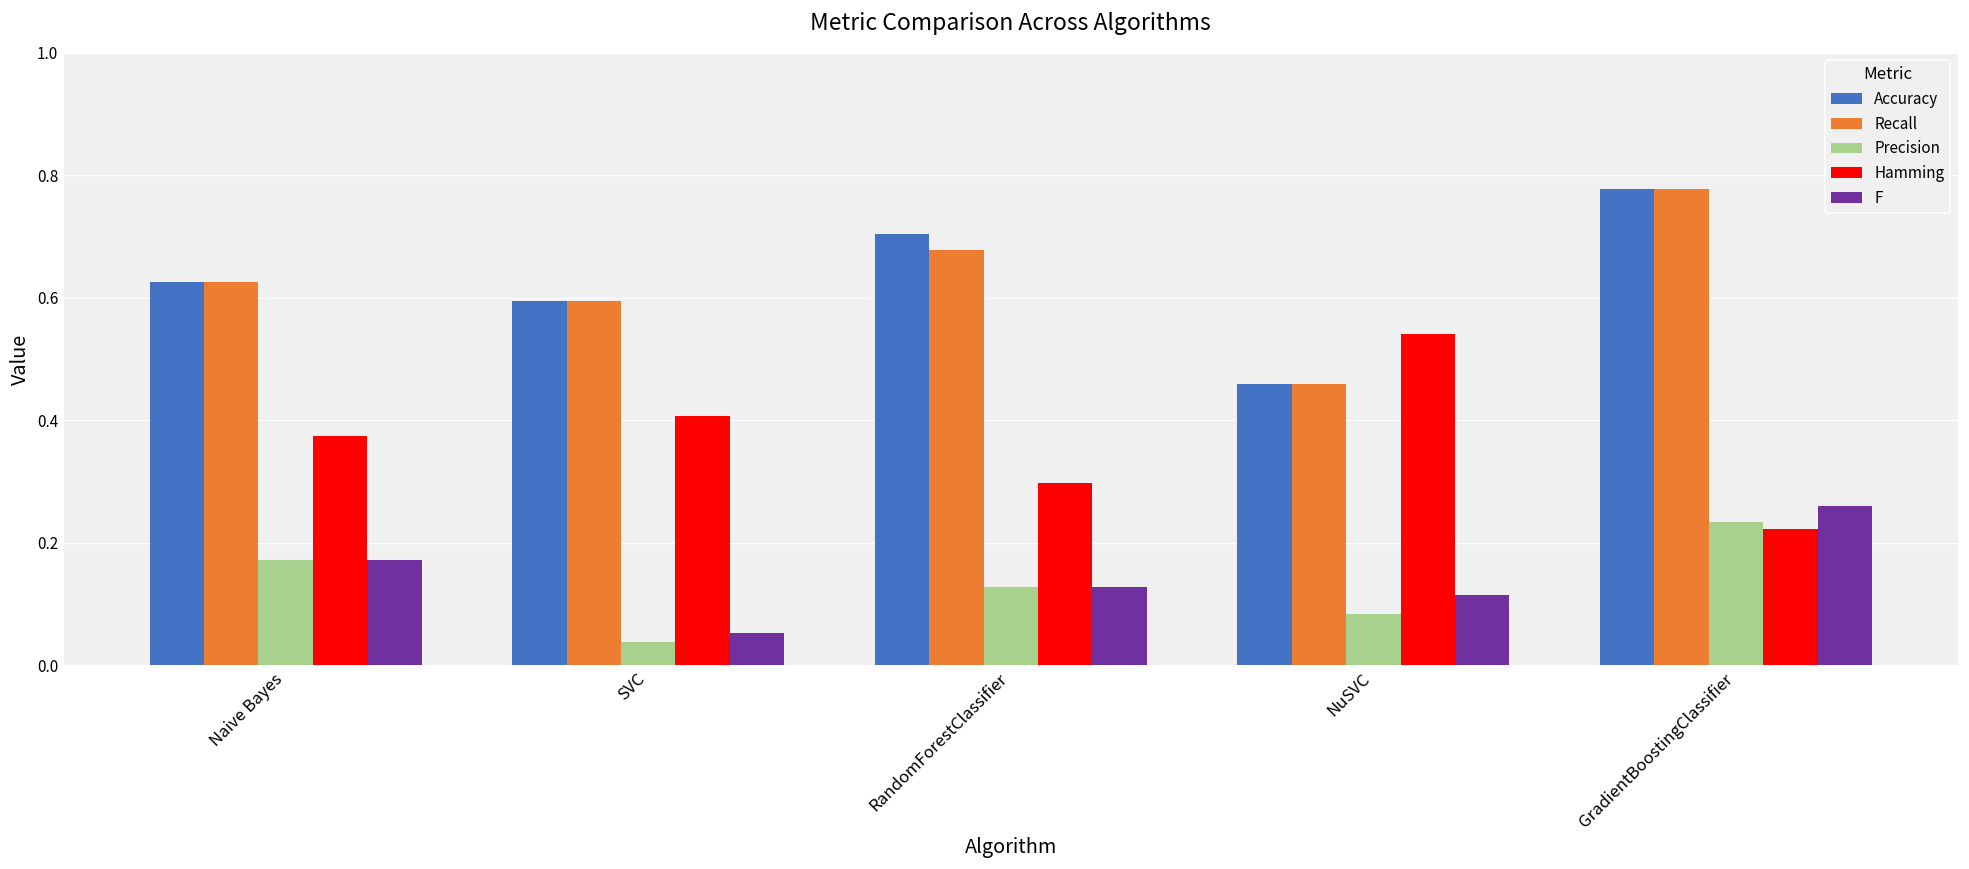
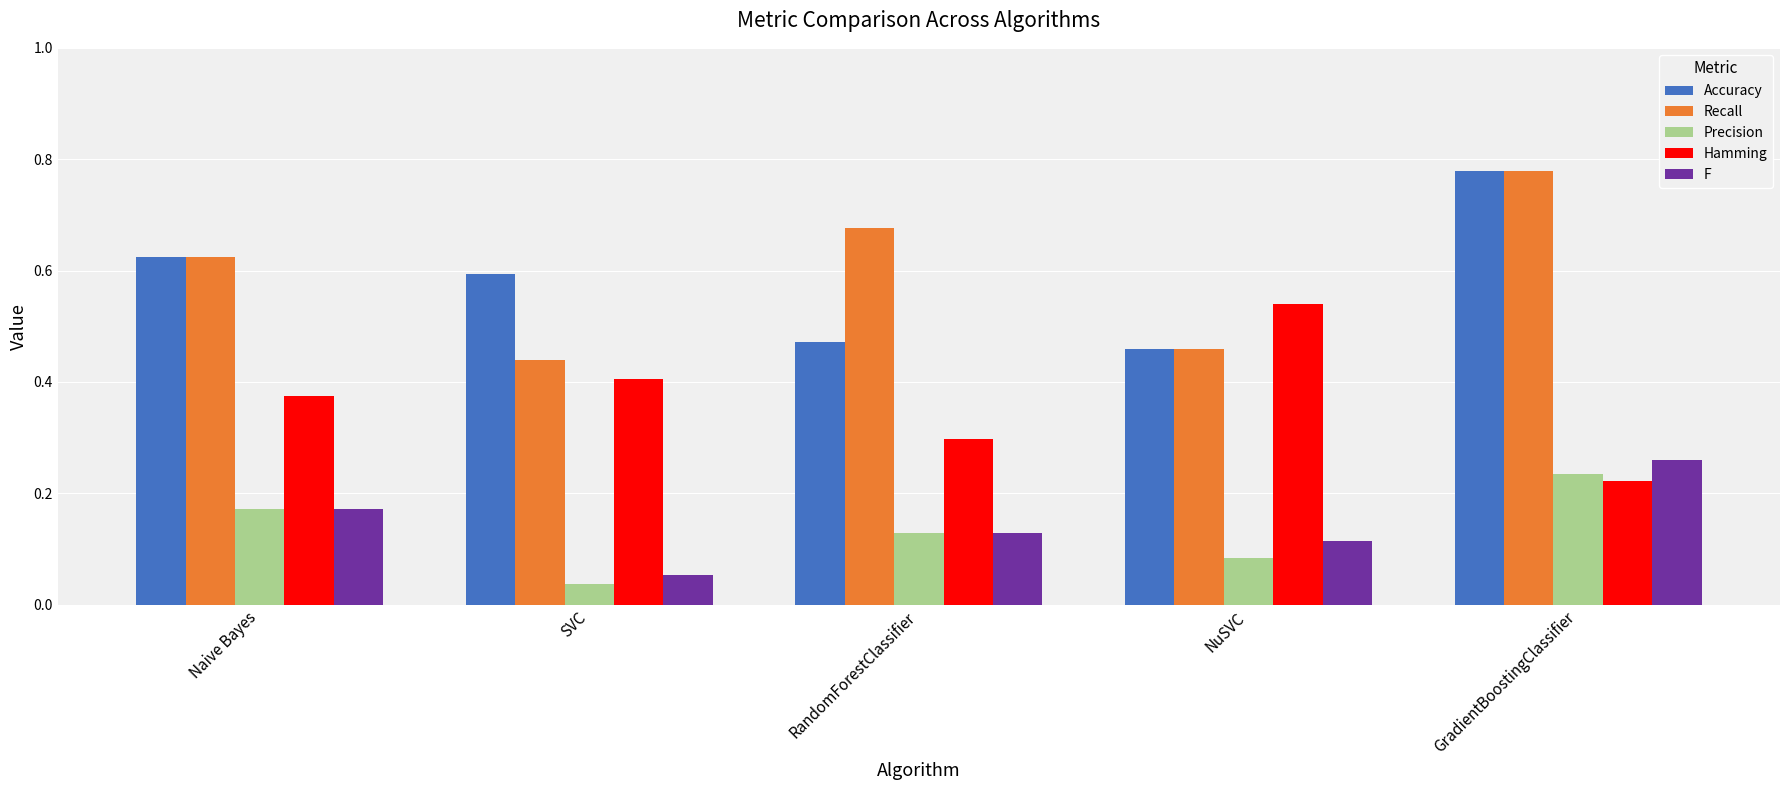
  {
    "Accuracy": {
      "Naive Bayes": 0.63,
      "SVC": 0.59,
-     "RandomForestClassifier": 0.70,
+     "RandomForestClassifier": 0.47,
      "NuSVC": 0.46,
      "GradientBoostingClassifier": 0.78
    },
    "Recall": {
      "Naive Bayes": 0.63,
-     "SVC": 0.59,
+     "SVC": 0.44,
      "RandomForestClassifier": 0.68,
      "NuSVC": 0.46,
      "GradientBoostingClassifier": 0.78
    },
    "Precision": {
      "Naive Bayes": 0.17,
      "SVC": 0.04,
      "RandomForestClassifier": 0.13,
      "NuSVC": 0.08,
      "GradientBoostingClassifier": 0.23
    },
    "Hamming": {
      "Naive Bayes": 0.38,
      "SVC": 0.41,
      "RandomForestClassifier": 0.30,
      "NuSVC": 0.54,
      "GradientBoostingClassifier": 0.22
    },
    "F": {
      "Naive Bayes": 0.17,
      "SVC": 0.05,
      "RandomForestClassifier": 0.13,
      "NuSVC": 0.12,
      "GradientBoostingClassifier": 0.26
    }
  }
